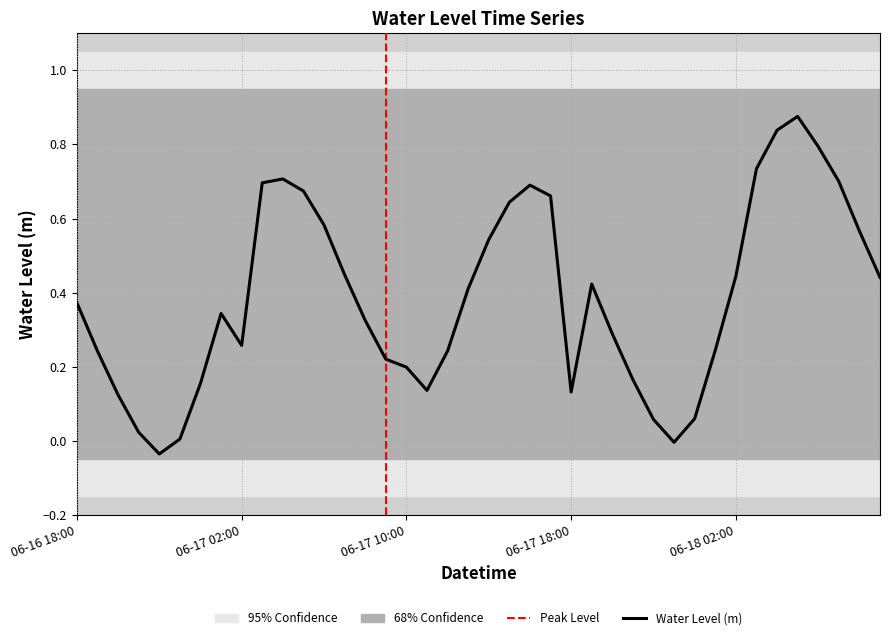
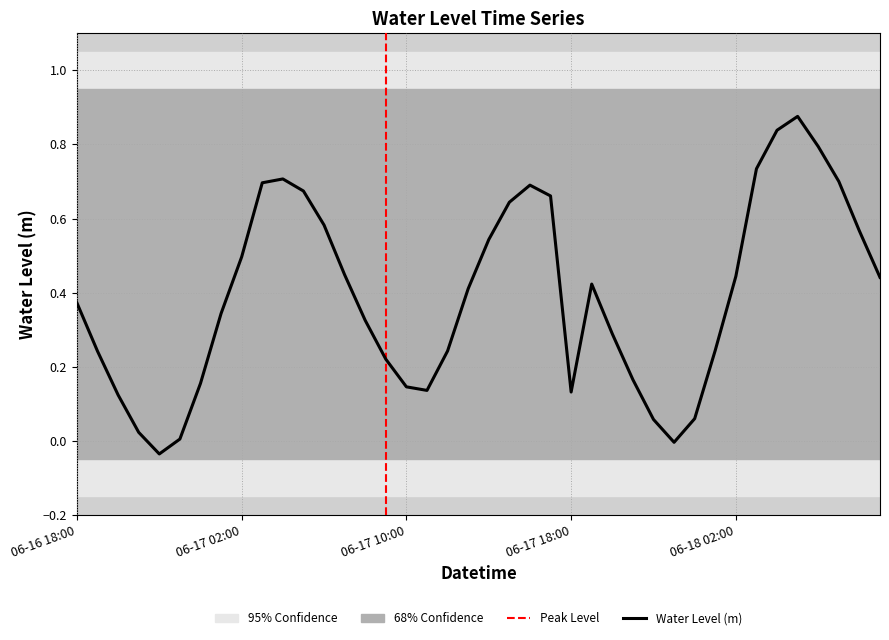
  {
    "06-16 18:00": 0.37,
-   "06-17 02:00": 0.26,
-   "06-17 10:00": 0.20,
+   "06-17 02:00": 0.50,
+   "06-17 10:00": 0.15,
    "06-17 18:00": 0.13,
    "06-18 02:00": 0.44
  }
